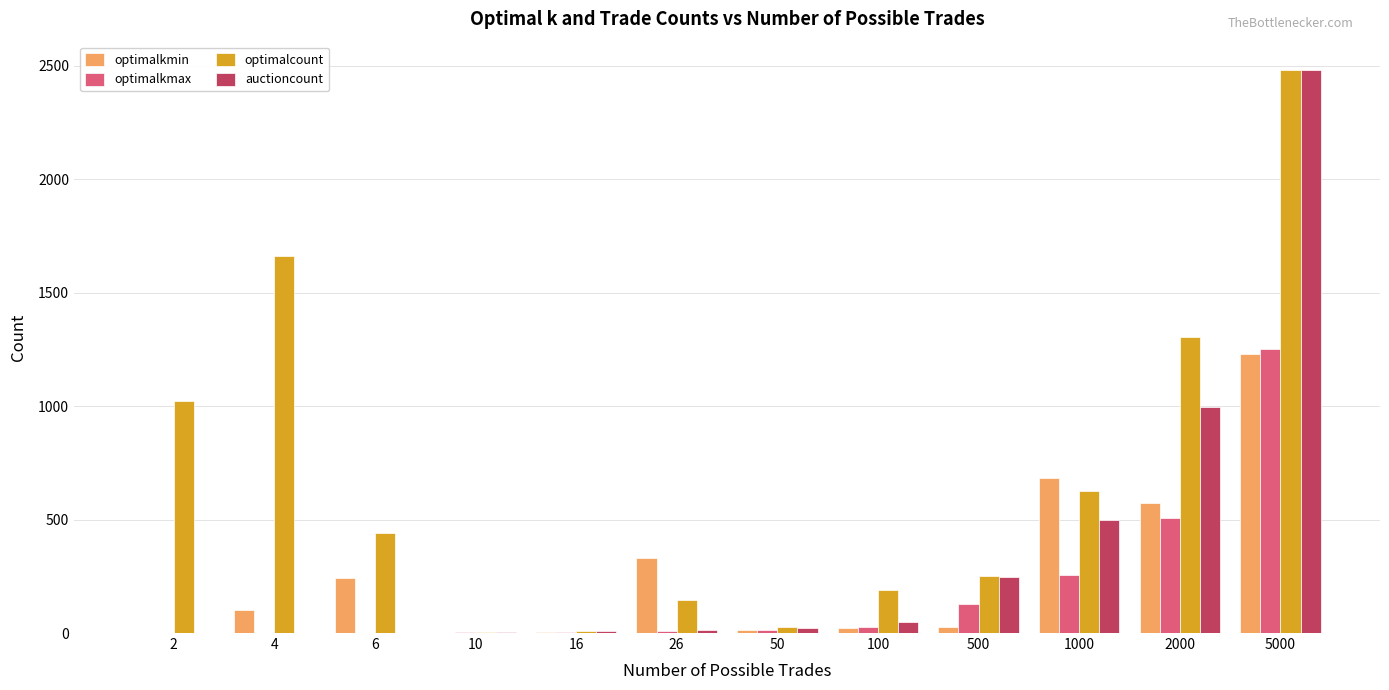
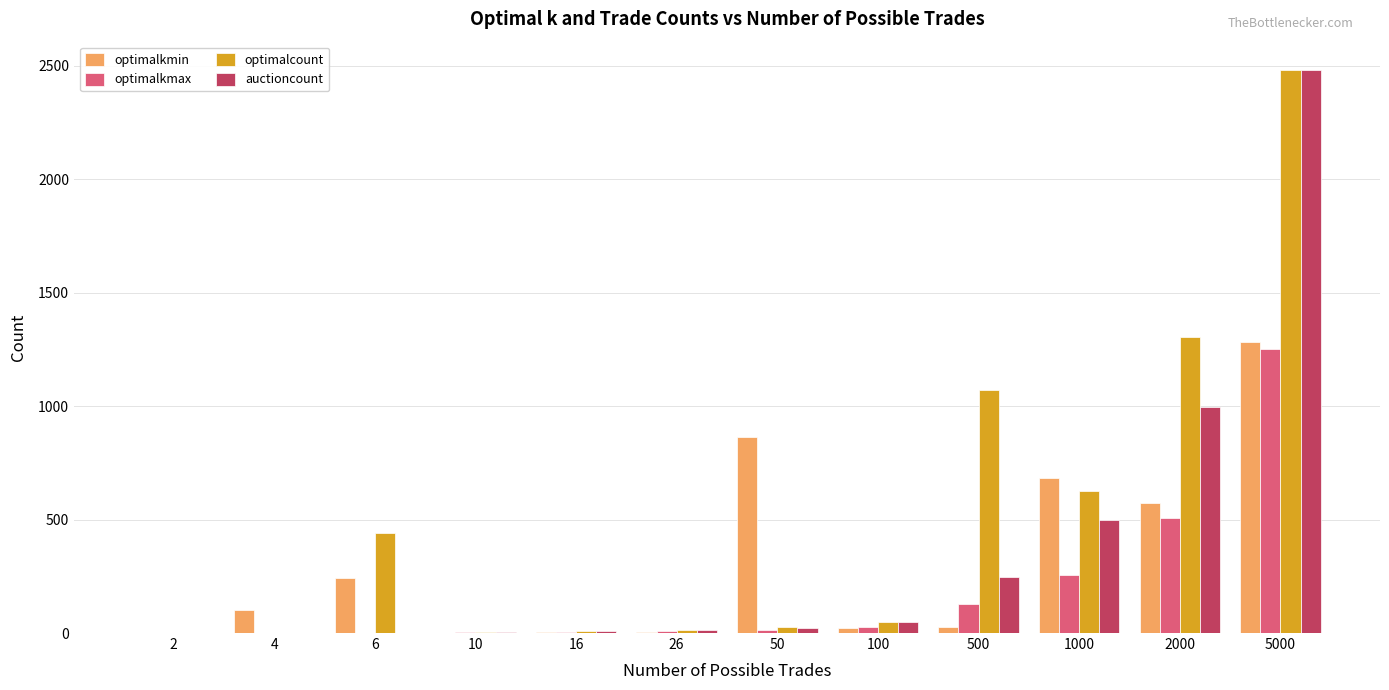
  {
    "optimalkmin": {
      "4": 100,
      "6": 240,
-     "26": 330,
-     "50": 10,
+     "26": 10,
+     "50": 870,
      "100": 20,
      "500": 30,
      "1000": 690,
      "2000": 570,
-     "5000": 1230
+     "5000": 1280
    },
    "optimalcount": {
-     "2": 1020,
-     "4": 1660,
+     "2": 0,
+     "4": 0,
      "6": 440,
-     "26": 140,
+     "26": 10,
      "50": 20,
-     "100": 190,
-     "500": 250,
+     "100": 50,
+     "500": 1070,
      "1000": 630,
      "2000": 1310,
      "5000": 2480
    }
  }
